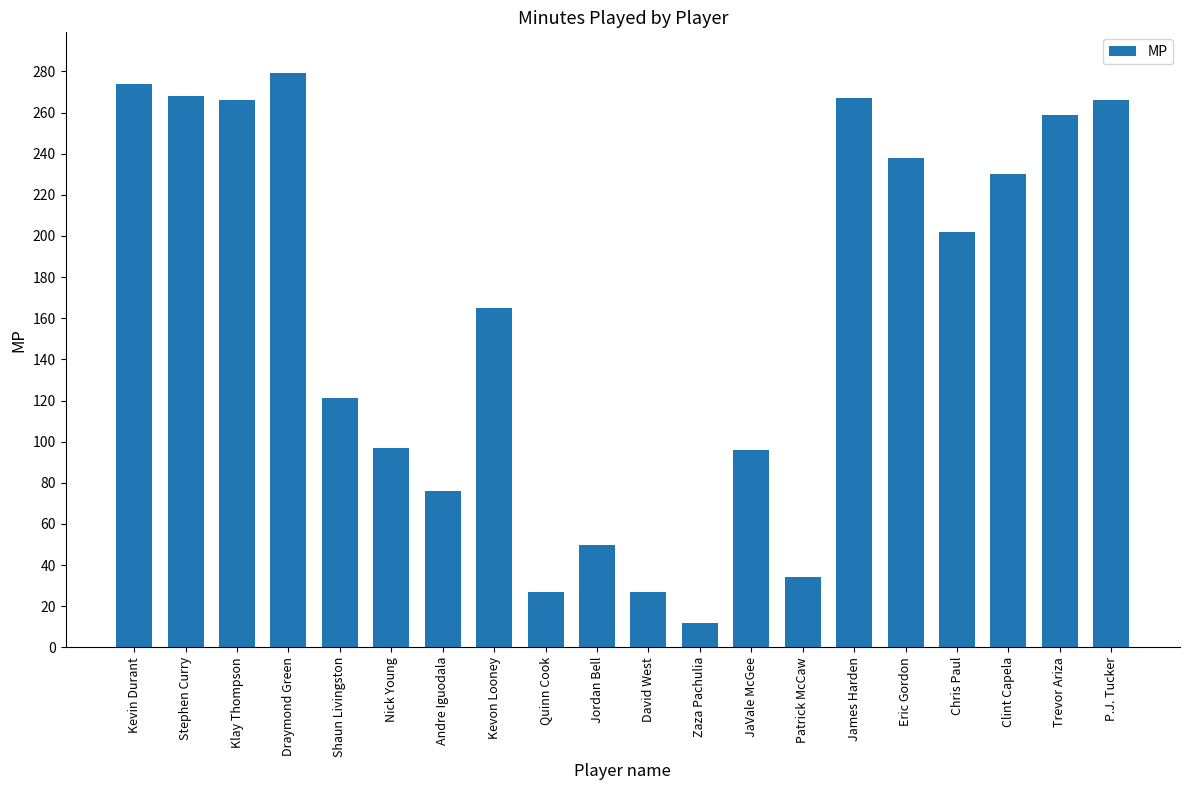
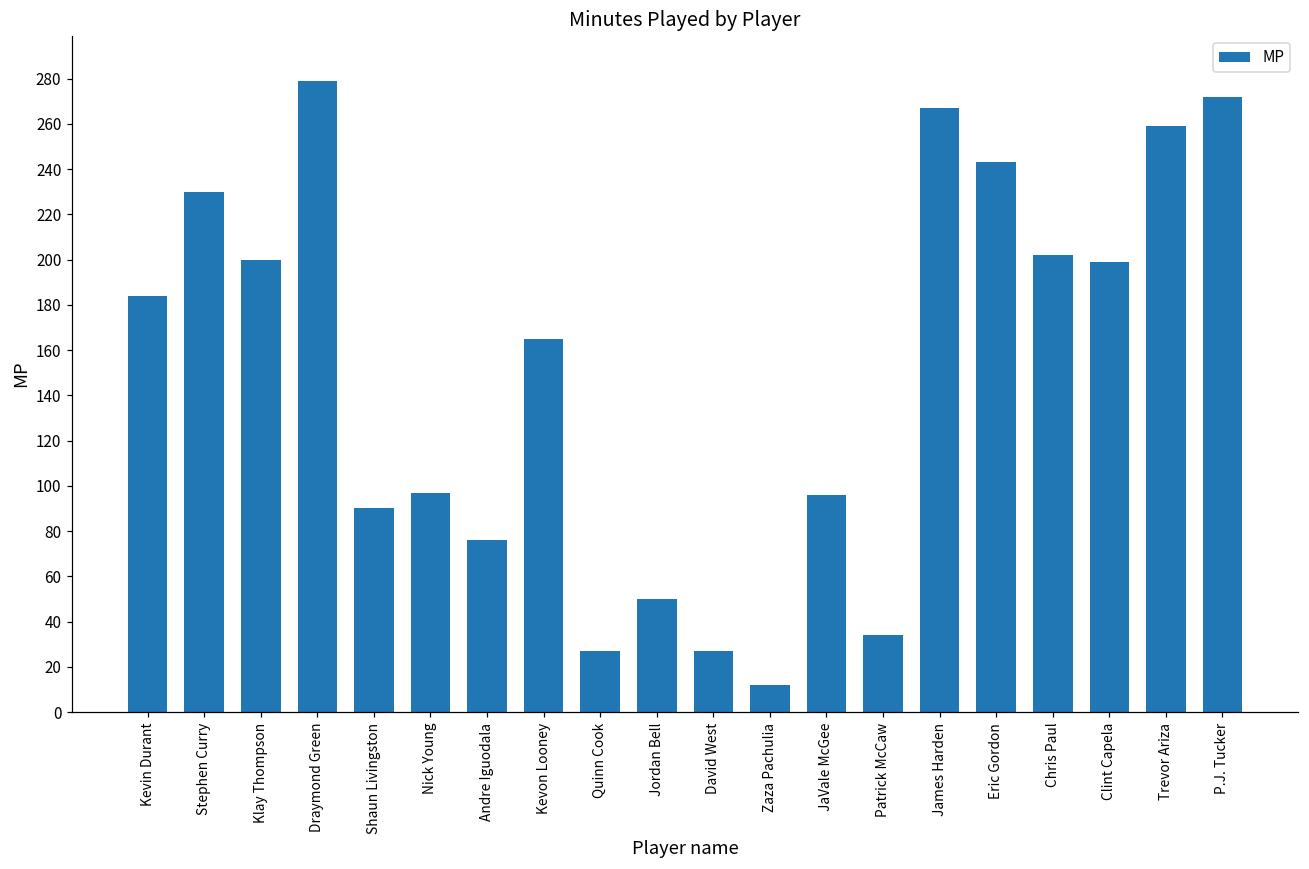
  {
-   "Kevin Durant": 274,
-   "Stephen Curry": 268,
-   "Klay Thompson": 266,
+   "Kevin Durant": 184,
+   "Stephen Curry": 230,
+   "Klay Thompson": 200,
    "Draymond Green": 279,
-   "Shaun Livingston": 121,
+   "Shaun Livingston": 90,
    "Nick Young": 97,
    "Andre Iguodala": 76,
    "Kevon Looney": 165,
    "Quinn Cook": 27,
    "Jordan Bell": 50,
    "David West": 27,
    "Zaza Pachulia": 12,
    "JaVale McGee": 96,
    "Patrick McCaw": 34,
    "James Harden": 267,
-   "Eric Gordon": 238,
+   "Eric Gordon": 243,
    "Chris Paul": 202,
-   "Clint Capela": 230,
+   "Clint Capela": 199,
    "Trevor Ariza": 259,
-   "P.J. Tucker": 266
+   "P.J. Tucker": 272
  }
